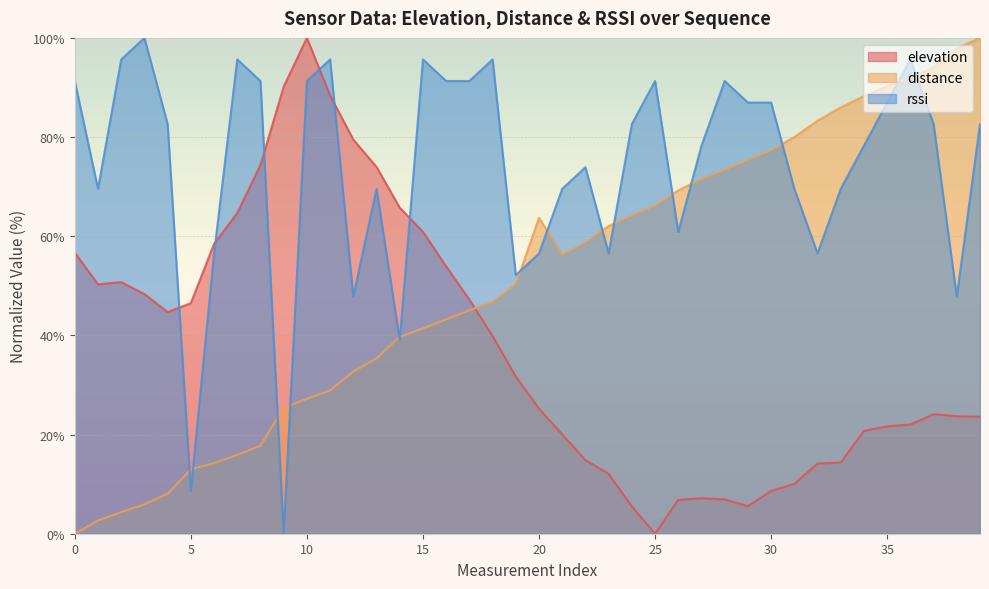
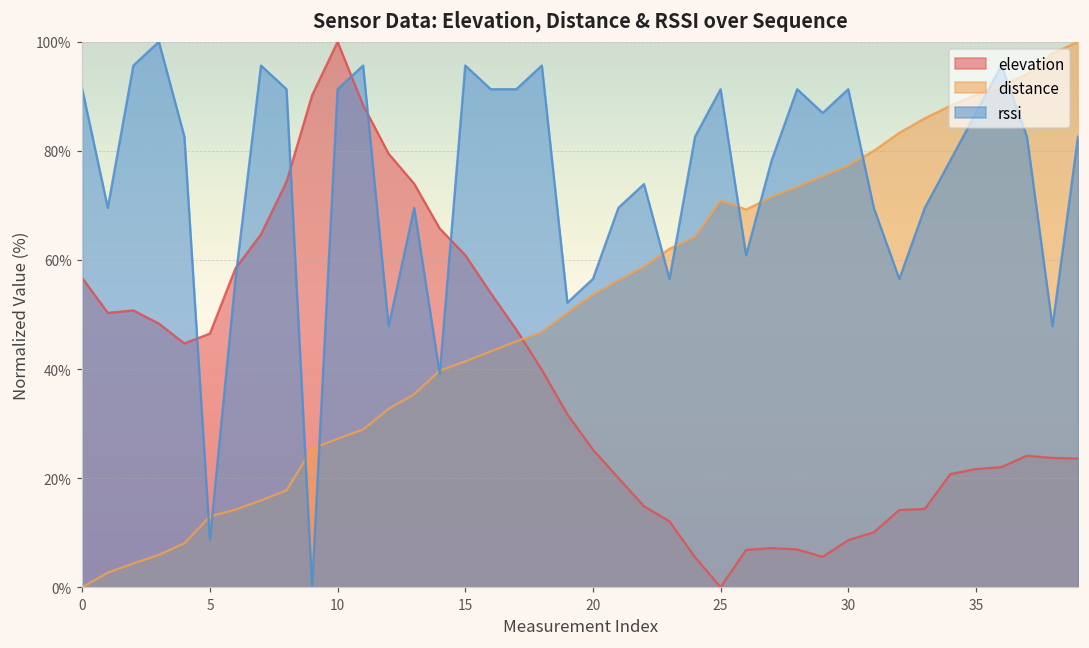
  {
    "elevation": {
      "0": "57%",
      "5": "47%",
      "10": "100%",
      "15": "61%",
      "20": "25%",
      "25": "0%",
      "30": "9%",
      "35": "22%"
    },
    "distance": {
      "0": "0%",
      "5": "13%",
      "10": "27%",
      "15": "41%",
-     "20": "64%",
-     "25": "66%",
+     "20": "54%",
+     "25": "71%",
      "30": "77%"
    },
    "rssi": {
      "0": "91%",
      "5": "9%",
      "10": "91%",
      "15": "96%",
      "20": "57%",
      "25": "91%",
-     "30": "87%"
+     "30": "91%"
    }
  }
